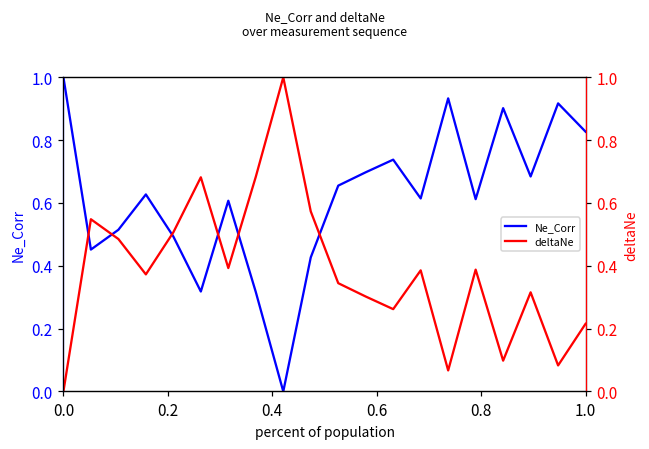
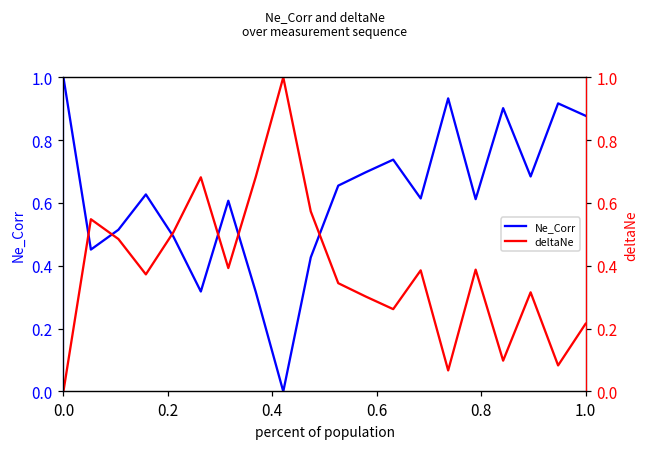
  {
    "Ne_Corr": {
      "0.0": 1.00,
-     "1.0": 0.83
+     "1.0": 0.88
    },
    "deltaNe": {
      "0.0": 0.00,
      "1.0": 0.22
    }
  }
